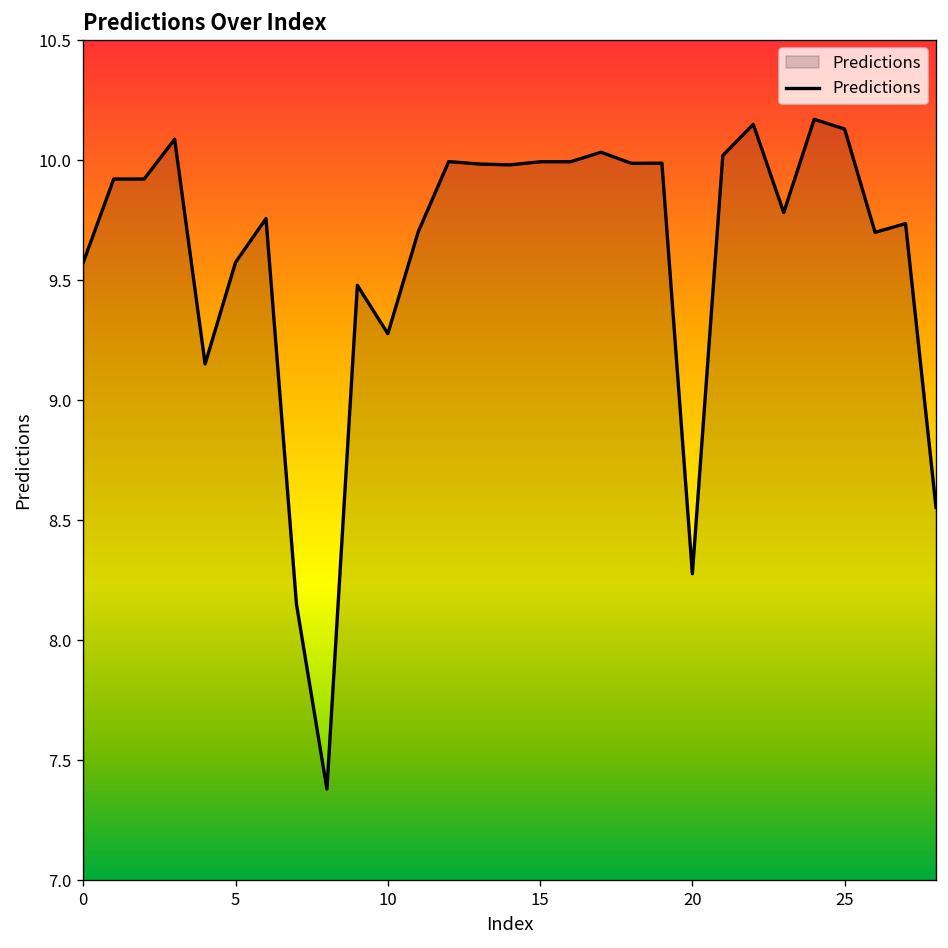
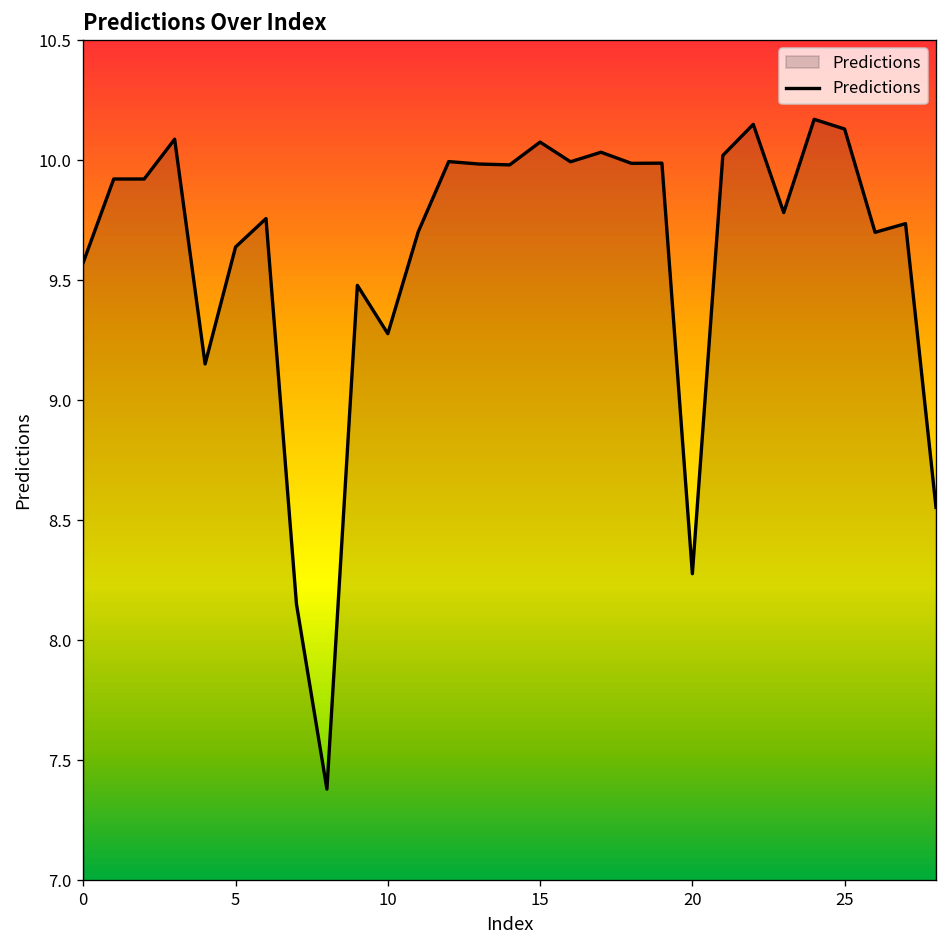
  {
    "0": 9.57,
-   "5": 9.57,
+   "5": 9.64,
    "10": 9.28,
-   "15": 9.99,
+   "15": 10.07,
    "20": 8.28,
    "25": 10.13
  }
